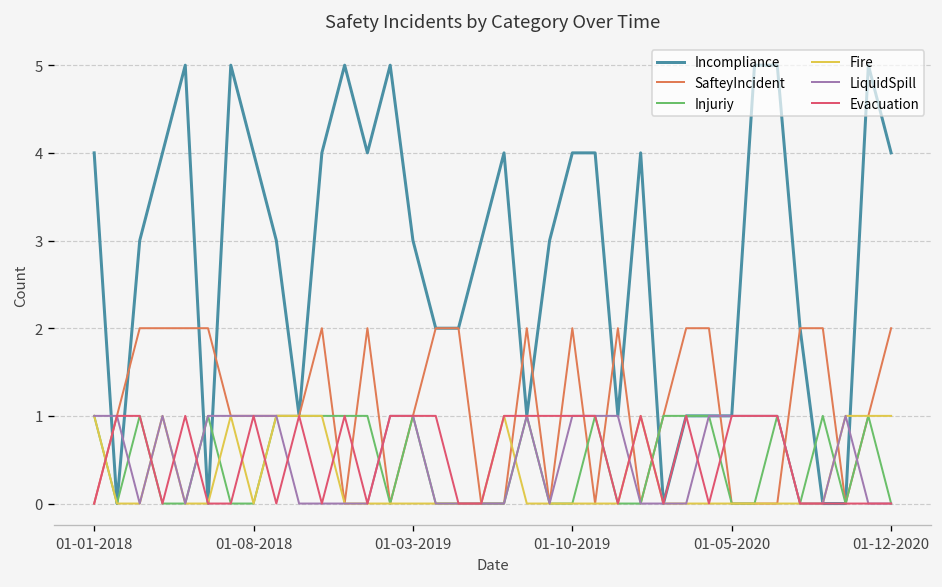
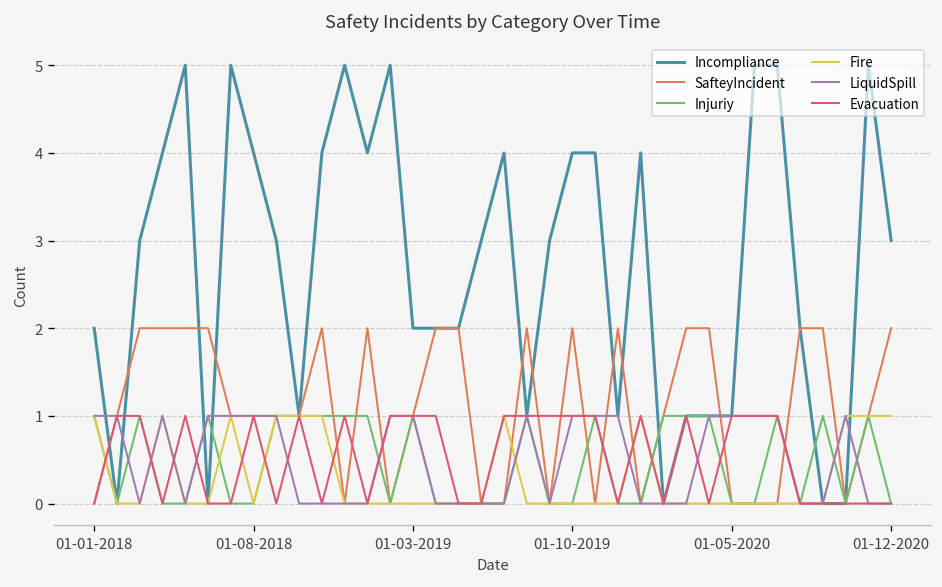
  {
    "Incompliance": {
-     "01-01-2018": 4,
+     "01-01-2018": 2,
      "01-08-2018": 4,
-     "01-03-2019": 3,
+     "01-03-2019": 2,
      "01-10-2019": 4,
-     "01-12-2020": 4
+     "01-12-2020": 3
    },
    "Fire": {
      "01-03-2019": 0,
      "01-12-2020": 1
    }
  }
